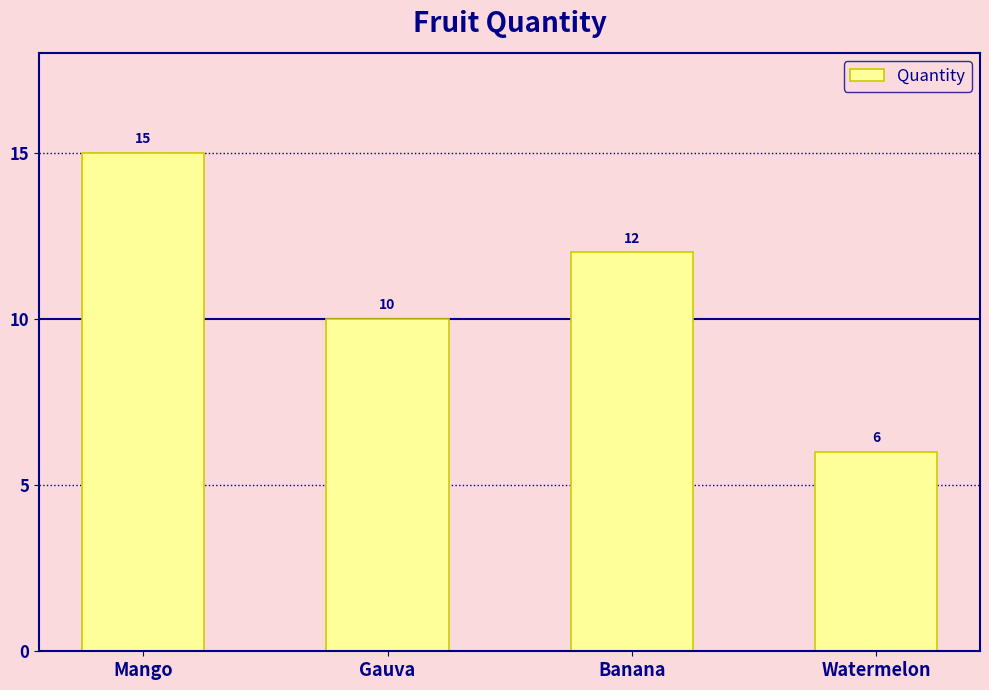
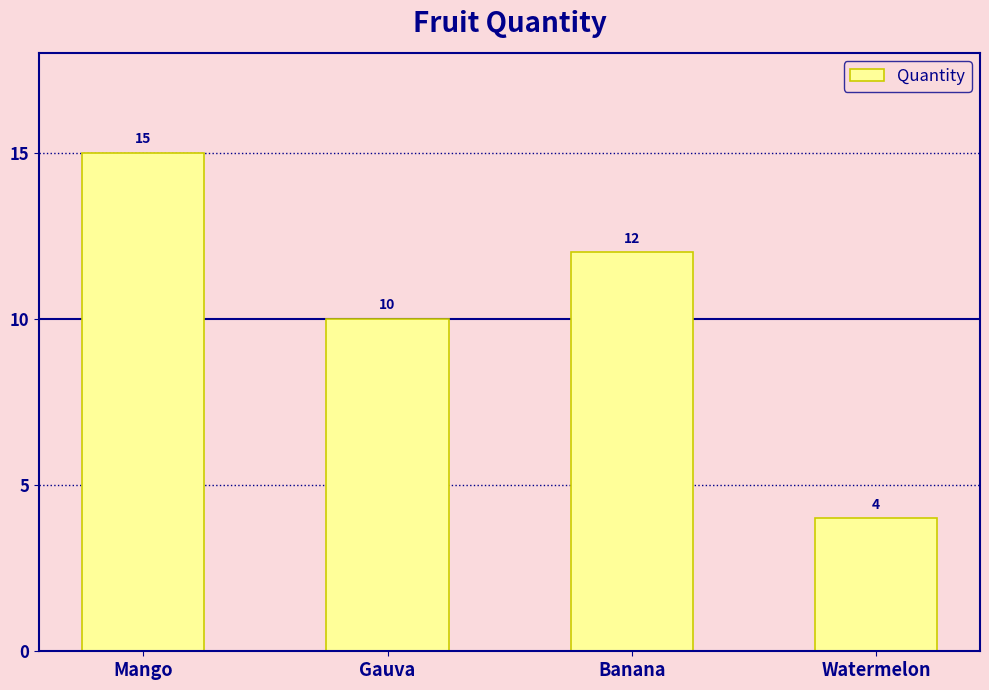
  {
    "Mango": 15,
    "Gauva": 10,
    "Banana": 12,
-   "Watermelon": 6
+   "Watermelon": 4
  }
